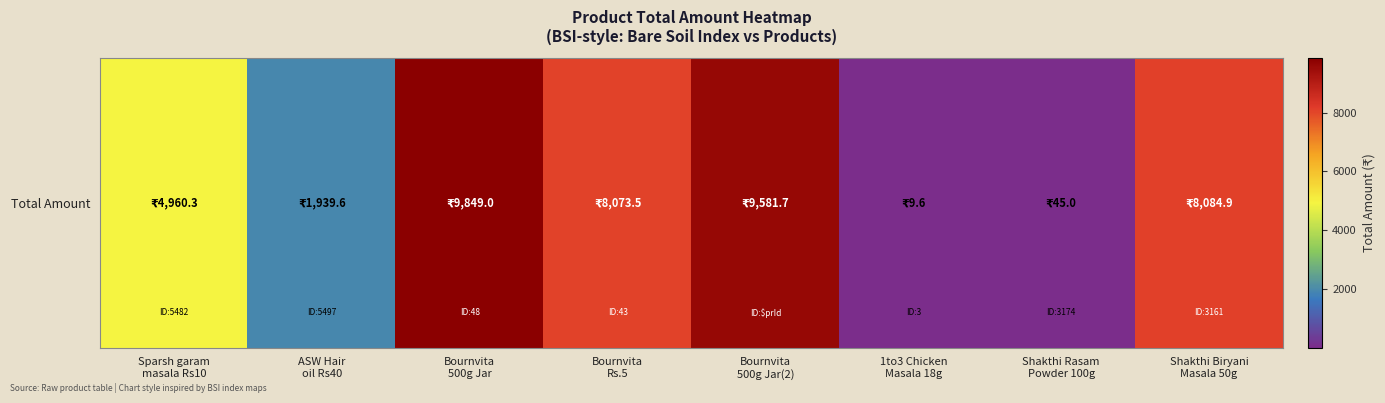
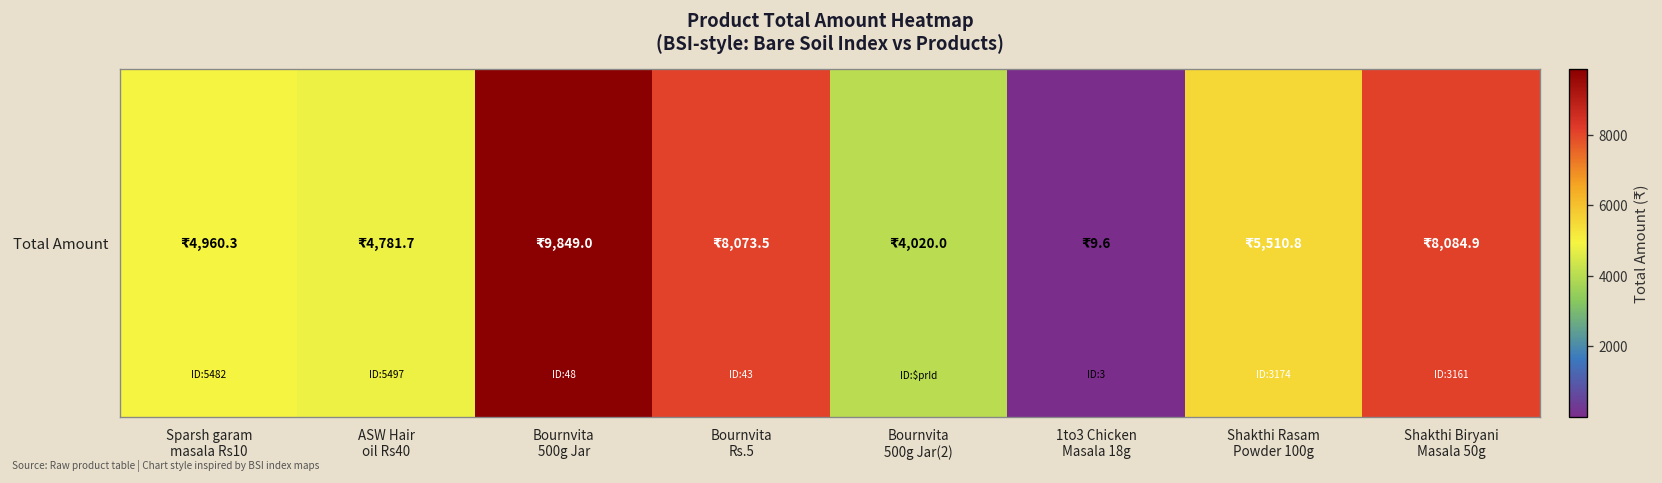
  {
    "Total Amount": {
-     "ASW Hair oil Rs40": "1,939.6",
-     "Bournvita 500g Jar(2)": "9,581.7",
-     "Shakthi Rasam Powder 100g": "45.0"
+     "ASW Hair oil Rs40": "4,781.7",
+     "Bournvita 500g Jar(2)": "4,020.0",
+     "Shakthi Rasam Powder 100g": "5,510.8"
    }
  }
